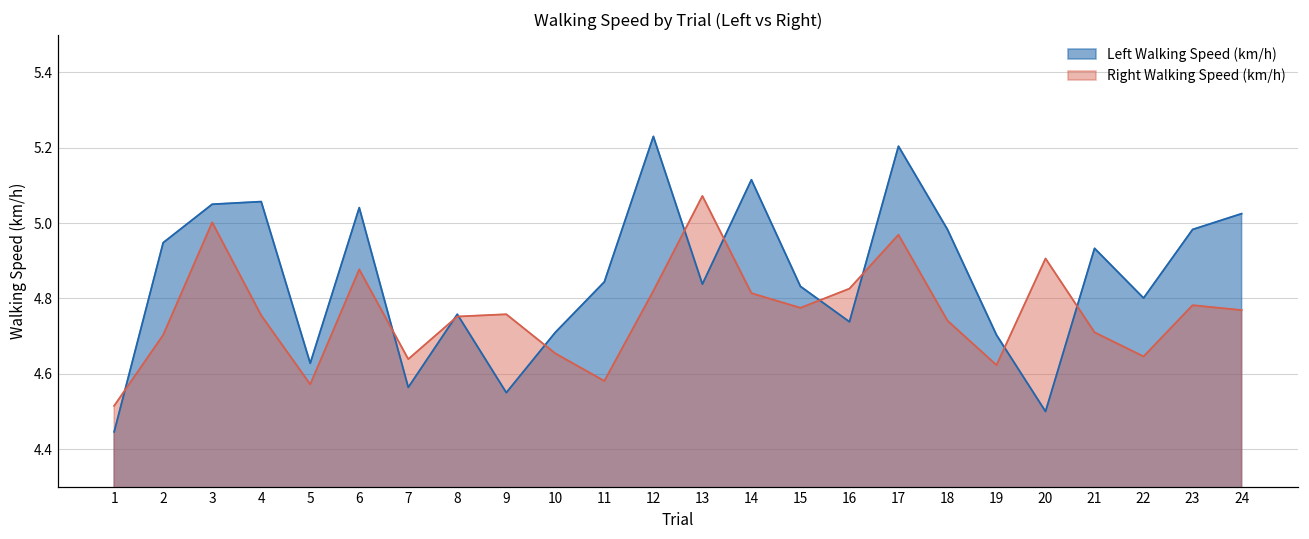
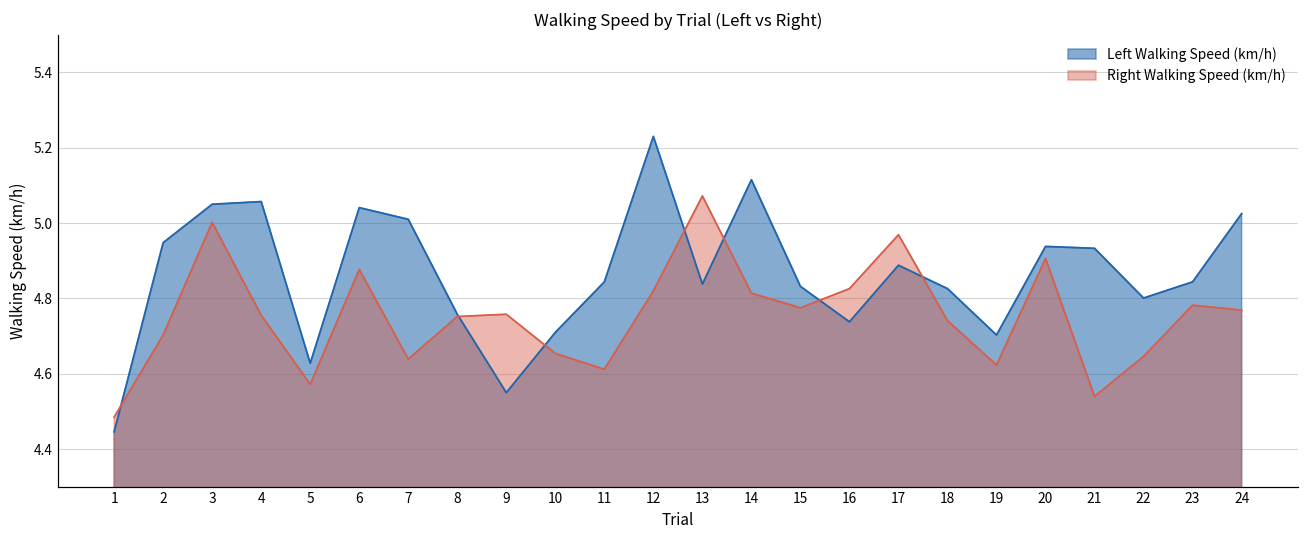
  {
    "Left Walking Speed (km/h)": {
      "1": 4.45,
      "2": 4.95,
      "3": 5.05,
      "4": 5.06,
      "5": 4.63,
      "6": 5.04,
-     "7": 4.56,
+     "7": 5.01,
      "9": 4.55,
      "10": 4.71,
      "11": 4.84,
      "12": 5.23,
      "13": 4.84,
      "14": 5.12,
      "15": 4.83,
      "16": 4.74,
-     "17": 5.20,
-     "18": 4.98,
+     "17": 4.89,
+     "18": 4.83,
      "19": 4.70,
-     "20": 4.50,
+     "20": 4.94,
      "21": 4.93,
      "22": 4.80,
-     "23": 4.98,
+     "23": 4.84,
      "24": 5.03
    },
    "Right Walking Speed (km/h)": {
-     "1": 4.52,
+     "1": 4.49,
      "2": 4.70,
      "3": 5.00,
      "4": 4.76,
      "5": 4.57,
      "6": 4.88,
      "7": 4.64,
      "9": 4.76,
      "10": 4.65,
-     "11": 4.58,
+     "11": 4.61,
      "12": 4.82,
      "13": 5.07,
      "14": 4.81,
      "15": 4.78,
      "16": 4.83,
      "17": 4.97,
      "18": 4.74,
      "19": 4.62,
      "20": 4.91,
-     "21": 4.71,
+     "21": 4.54,
      "22": 4.65,
      "23": 4.78,
      "24": 4.77
    }
  }
